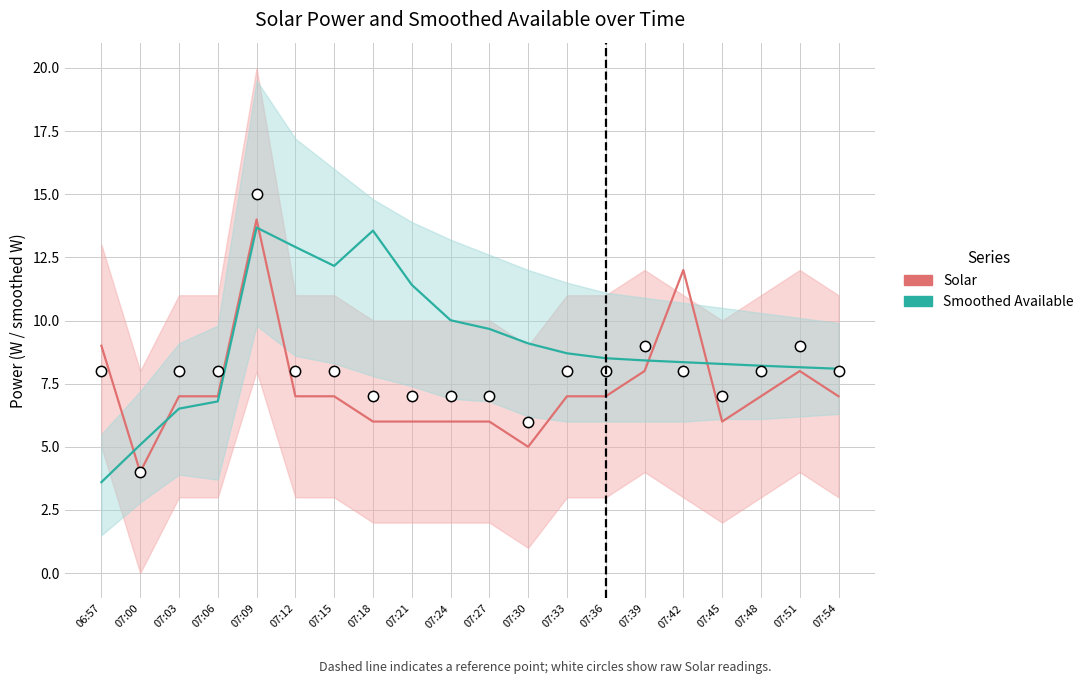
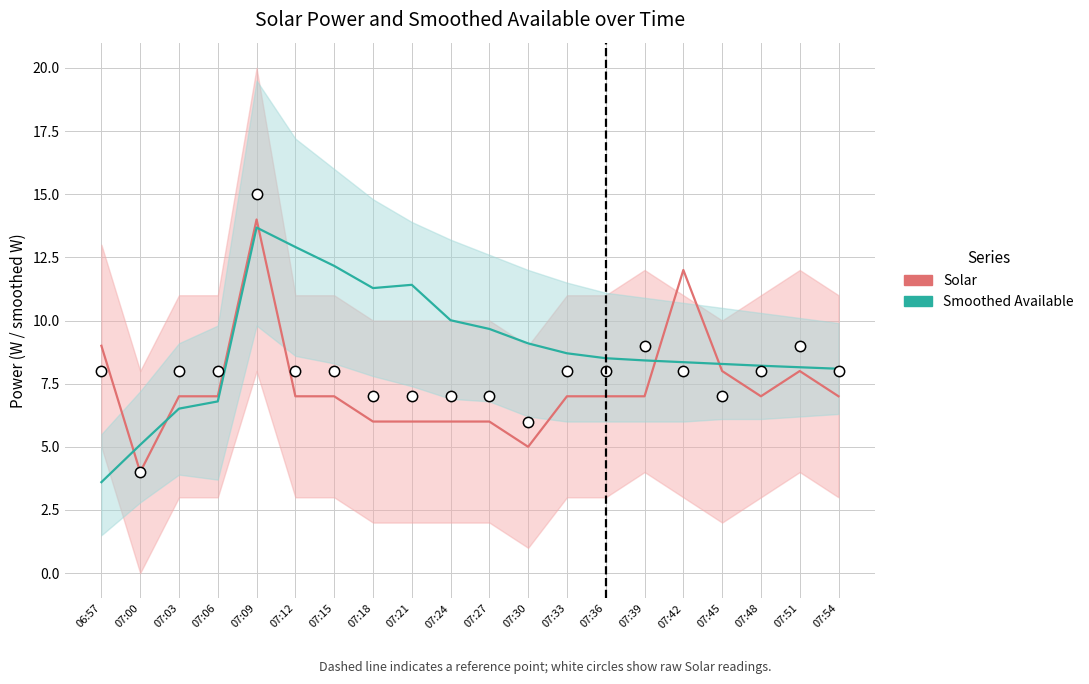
  {
    "Solar": {
      "06:57": 9,
      "07:03": 7,
      "07:06": 7,
      "07:09": 14,
      "07:12": 7,
      "07:15": 7,
      "07:18": 6,
      "07:21": 6,
      "07:24": 6,
      "07:27": 6,
      "07:30": 5,
      "07:33": 7,
      "07:36": 7,
-     "07:39": 8,
+     "07:39": 7,
      "07:42": 12,
-     "07:45": 6,
+     "07:45": 8,
      "07:48": 7,
      "07:51": 8,
      "07:54": 7
    },
    "Smoothed Available": {
      "06:57": 3.6,
      "07:00": 5.1,
      "07:03": 6.5,
      "07:06": 6.8,
      "07:09": 13.7,
      "07:12": 12.9,
      "07:15": 12.2,
-     "07:18": 13.6,
+     "07:18": 11.3,
      "07:21": 11.4,
      "07:27": 9.7,
      "07:33": 8.7,
      "07:36": 8.5,
      "07:39": 8.4,
      "07:42": 8.4,
      "07:45": 8.3,
      "07:48": 8.2,
      "07:51": 8.2
    }
  }
